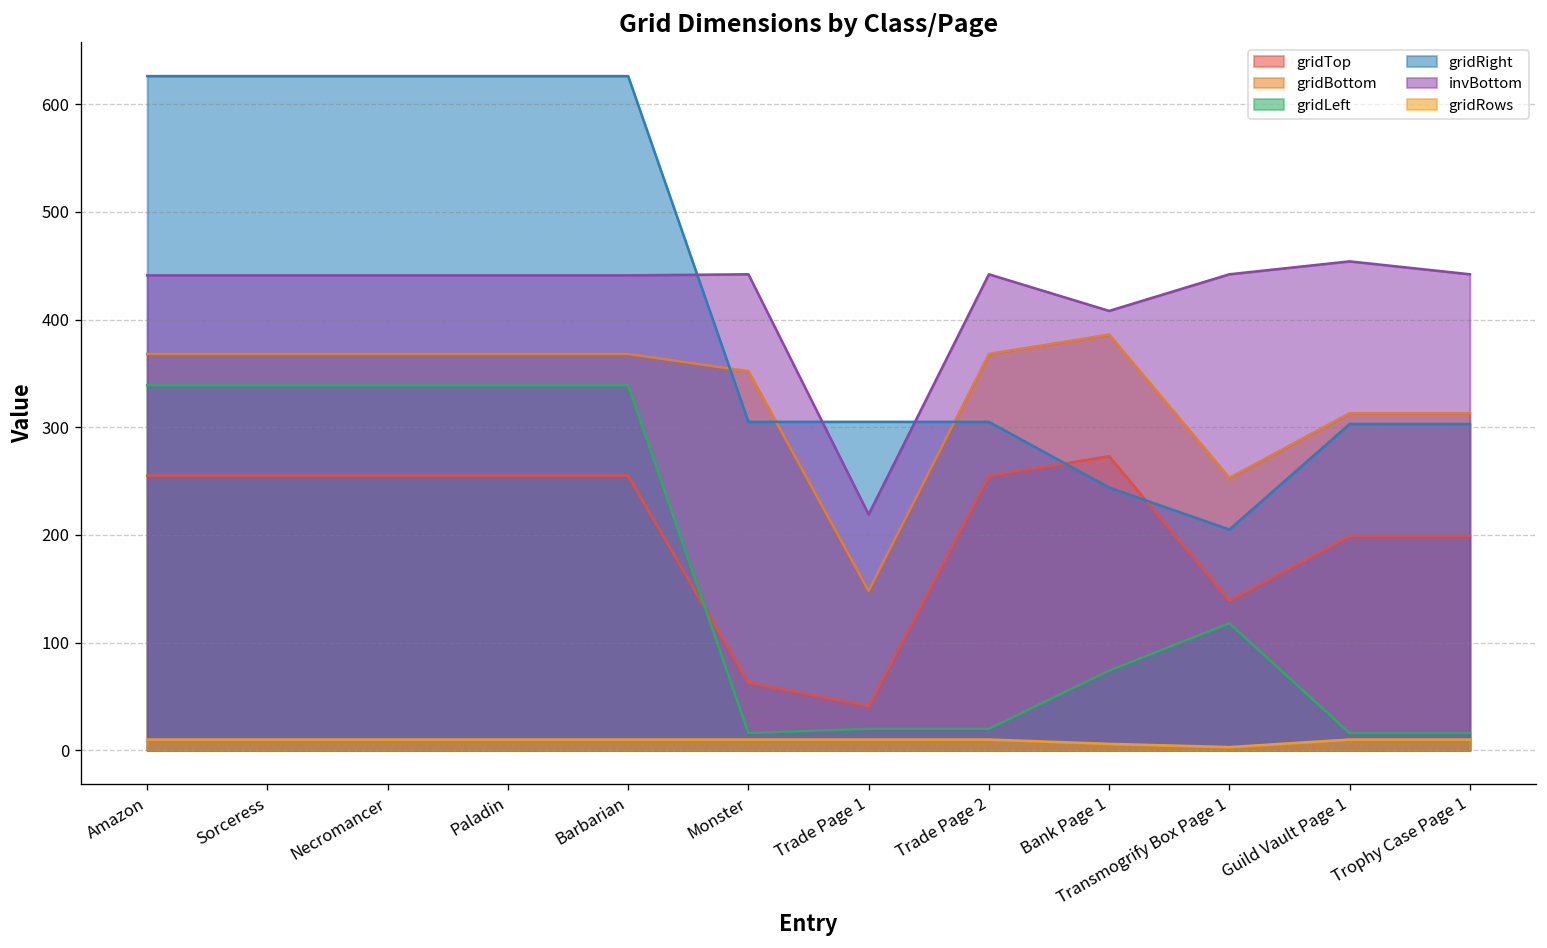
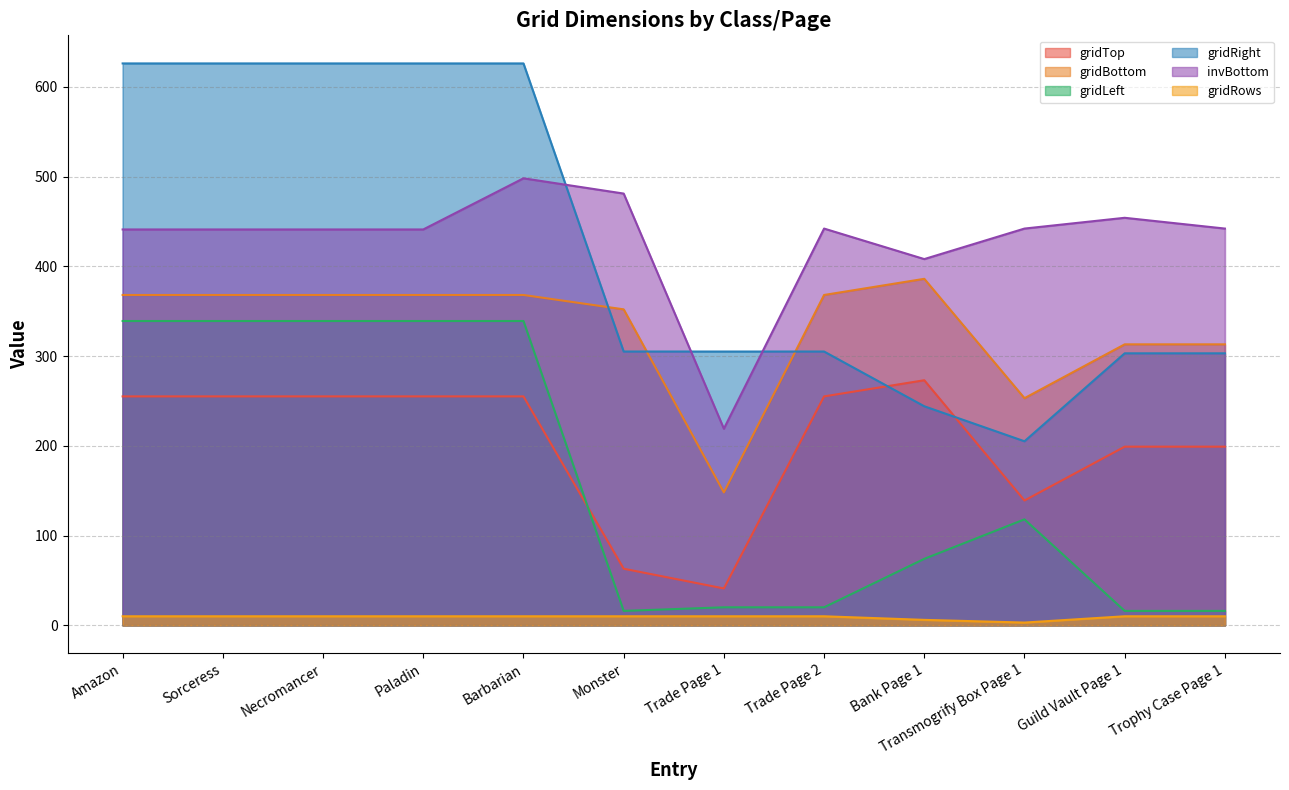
  {
    "gridLeft": {
      "Amazon": 340,
      "Sorceress": 340,
      "Necromancer": 340,
      "Paladin": 340,
      "Barbarian": 340,
      "Monster": 20,
      "Trade Page 1": 20,
      "Trade Page 2": 20,
      "Bank Page 1": 70,
      "Transmogrify Box Page 1": 120,
      "Guild Vault Page 1": 20,
      "Trophy Case Page 1": 20
    },
    "gridRight": {
      "Amazon": 630,
      "Sorceress": 630,
      "Necromancer": 630,
      "Paladin": 630,
      "Barbarian": 630,
      "Monster": 310,
      "Trade Page 1": 310,
      "Trade Page 2": 310,
      "Bank Page 1": 240,
      "Transmogrify Box Page 1": 210,
      "Guild Vault Page 1": 300,
      "Trophy Case Page 1": 300
    },
    "invBottom": {
      "Amazon": 440,
      "Sorceress": 440,
      "Necromancer": 440,
      "Paladin": 440,
-     "Barbarian": 440,
-     "Monster": 440,
+     "Barbarian": 500,
+     "Monster": 480,
      "Trade Page 1": 220,
      "Trade Page 2": 440,
      "Bank Page 1": 410,
      "Transmogrify Box Page 1": 440,
      "Guild Vault Page 1": 450,
      "Trophy Case Page 1": 440
    }
  }
